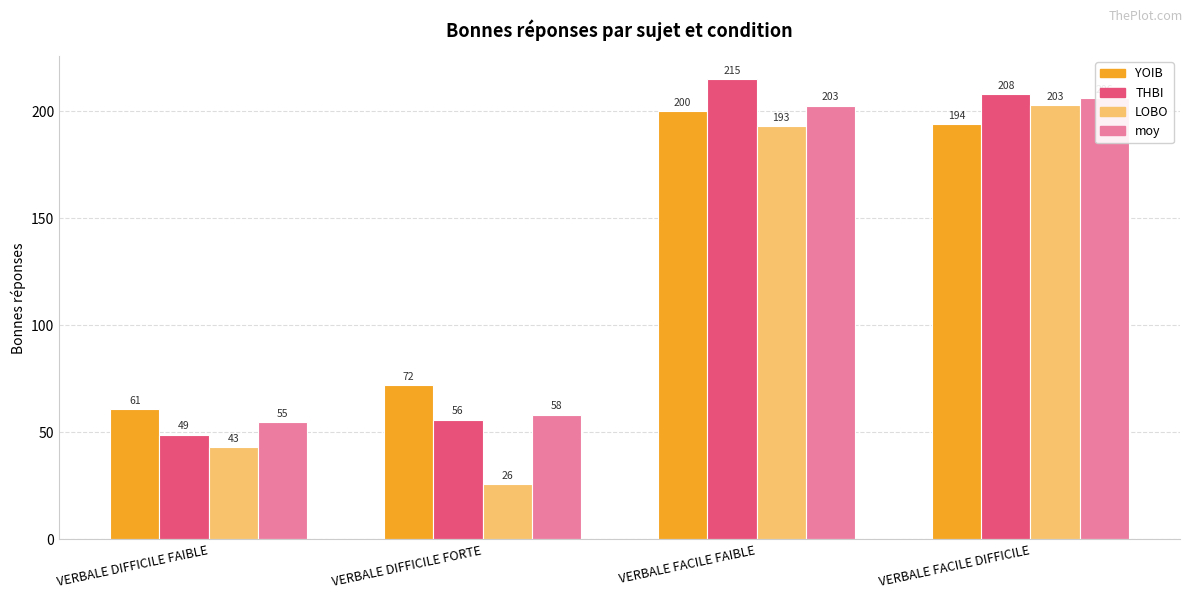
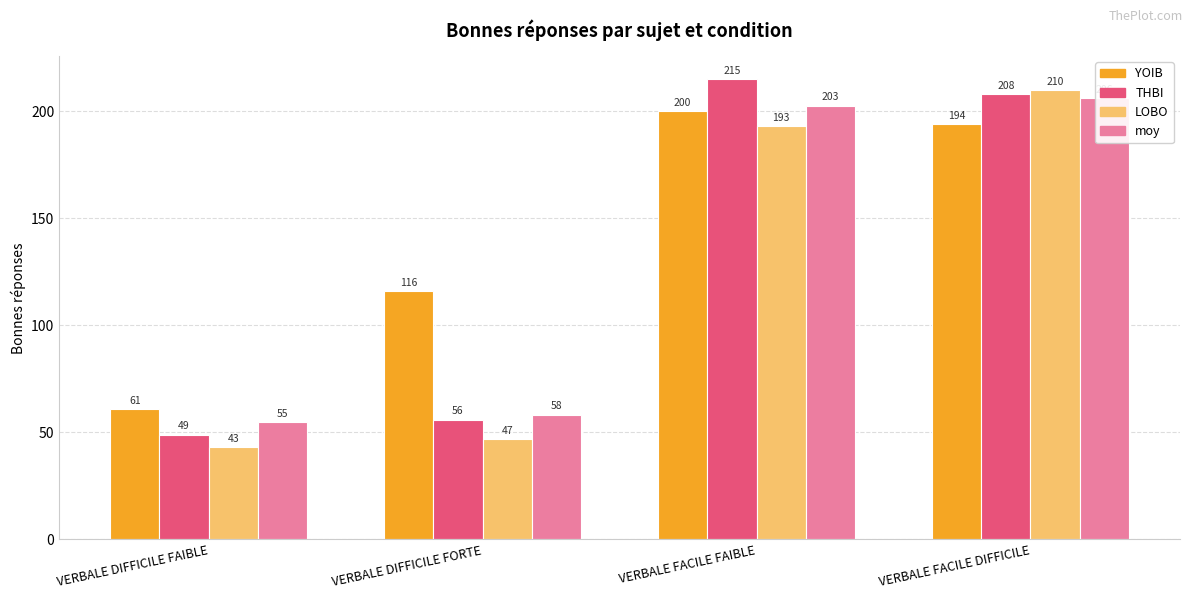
  {
    "YOIB": {
      "VERBALE DIFFICILE FAIBLE": 61,
-     "VERBALE DIFFICILE FORTE": 72,
+     "VERBALE DIFFICILE FORTE": 116,
      "VERBALE FACILE FAIBLE": 200,
      "VERBALE FACILE DIFFICILE": 194
    },
    "LOBO": {
      "VERBALE DIFFICILE FAIBLE": 43,
-     "VERBALE DIFFICILE FORTE": 26,
+     "VERBALE DIFFICILE FORTE": 47,
      "VERBALE FACILE FAIBLE": 193,
-     "VERBALE FACILE DIFFICILE": 203
+     "VERBALE FACILE DIFFICILE": 210
    }
  }
